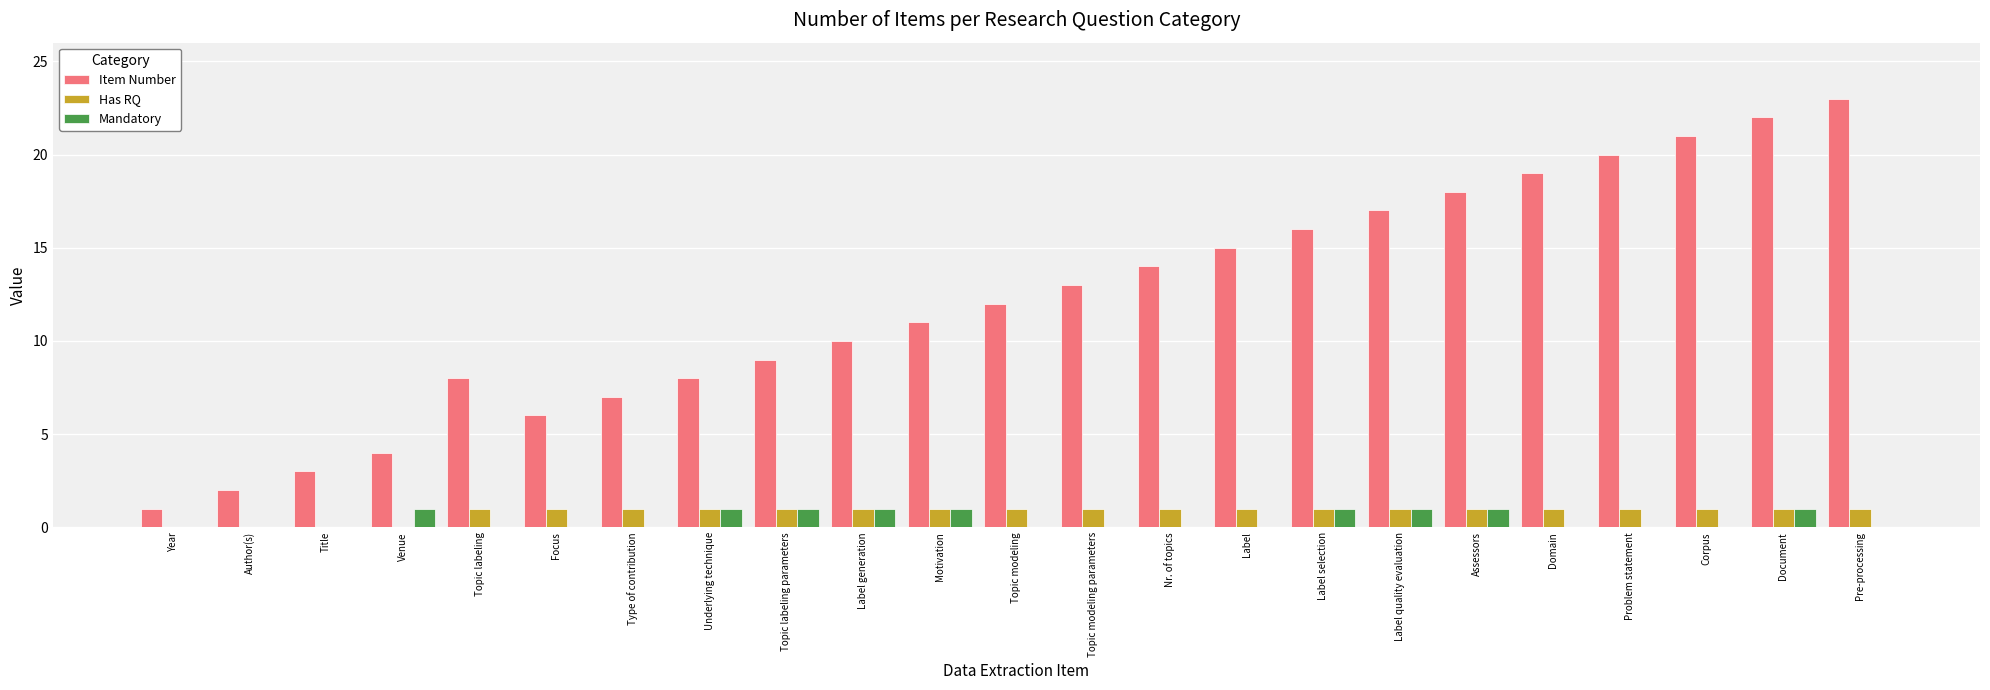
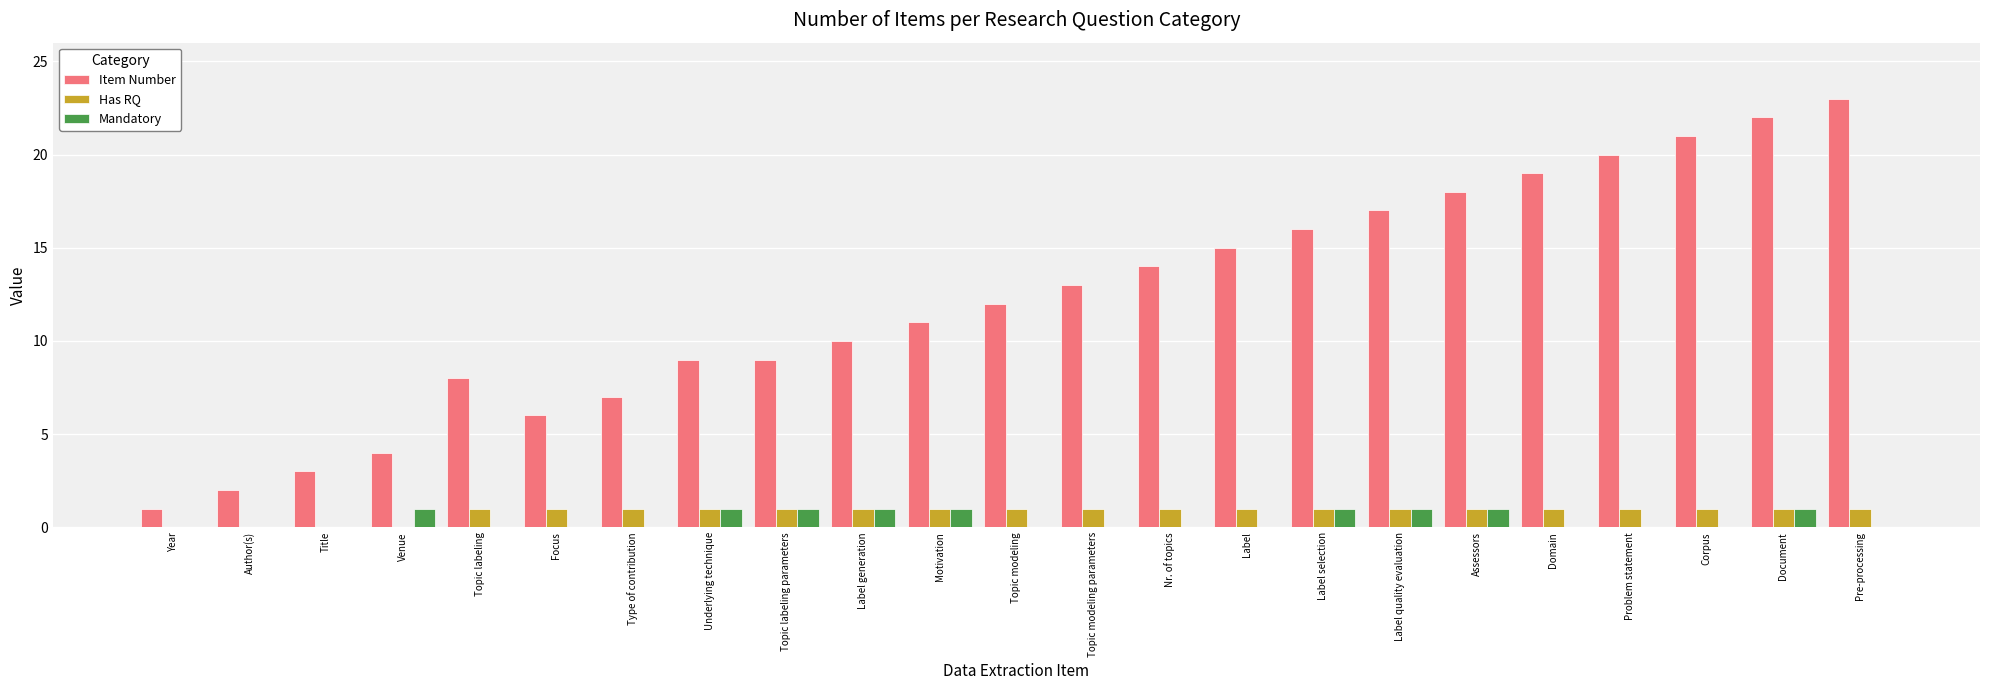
  {
    "Item Number": {
      "Year": 1,
      "Author(s)": 2,
      "Title": 3,
      "Venue": 4,
      "Topic labeling": 8,
      "Focus": 6,
      "Type of contribution": 7,
-     "Underlying technique": 8,
+     "Underlying technique": 9,
      "Topic labeling parameters": 9,
      "Label generation": 10,
      "Motivation": 11,
      "Topic modeling": 12,
      "Topic modeling parameters": 13,
      "Nr. of topics": 14,
      "Label": 15,
      "Label selection": 16,
      "Label quality evaluation": 17,
      "Assessors": 18,
      "Domain": 19,
      "Problem statement": 20,
      "Corpus": 21,
      "Document": 22,
      "Pre-processing": 23
    },
    "Has RQ": {
      "Year": 0,
      "Author(s)": 0,
      "Title": 0,
      "Venue": 0,
      "Topic labeling": 1,
      "Focus": 1,
      "Type of contribution": 1,
      "Underlying technique": 1,
      "Topic labeling parameters": 1,
      "Label generation": 1,
      "Motivation": 1,
      "Topic modeling": 1,
      "Topic modeling parameters": 1,
      "Nr. of topics": 1,
      "Label": 1,
      "Label selection": 1,
      "Label quality evaluation": 1,
      "Assessors": 1,
      "Domain": 1,
      "Problem statement": 1,
      "Corpus": 1,
      "Document": 1,
      "Pre-processing": 1
    },
    "Mandatory": {
      "Year": 0,
      "Author(s)": 0,
      "Title": 0,
      "Venue": 1,
      "Topic labeling": 0,
      "Focus": 0,
      "Type of contribution": 0,
      "Underlying technique": 1,
      "Topic labeling parameters": 1,
      "Label generation": 1,
      "Motivation": 1,
      "Topic modeling": 0,
      "Topic modeling parameters": 0,
      "Nr. of topics": 0,
      "Label": 0,
      "Label selection": 1,
      "Label quality evaluation": 1,
      "Assessors": 1,
      "Domain": 0,
      "Problem statement": 0,
      "Corpus": 0,
      "Document": 1,
      "Pre-processing": 0
    }
  }
